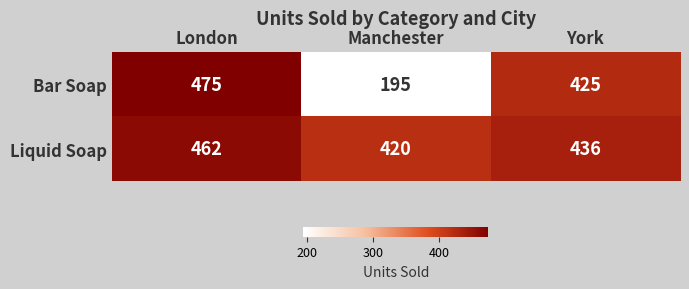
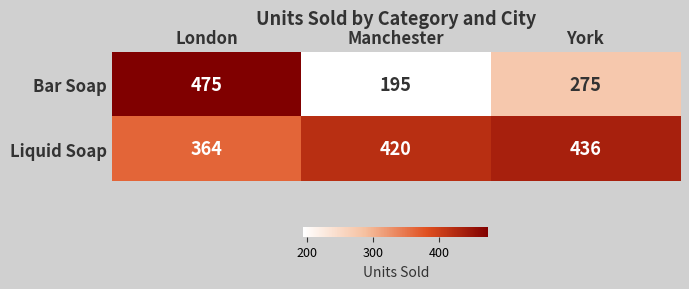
  {
    "Bar Soap": {
      "London": 475,
      "Manchester": 195,
-     "York": 425
+     "York": 275
    },
    "Liquid Soap": {
-     "London": 462,
+     "London": 364,
      "Manchester": 420,
      "York": 436
    }
  }
